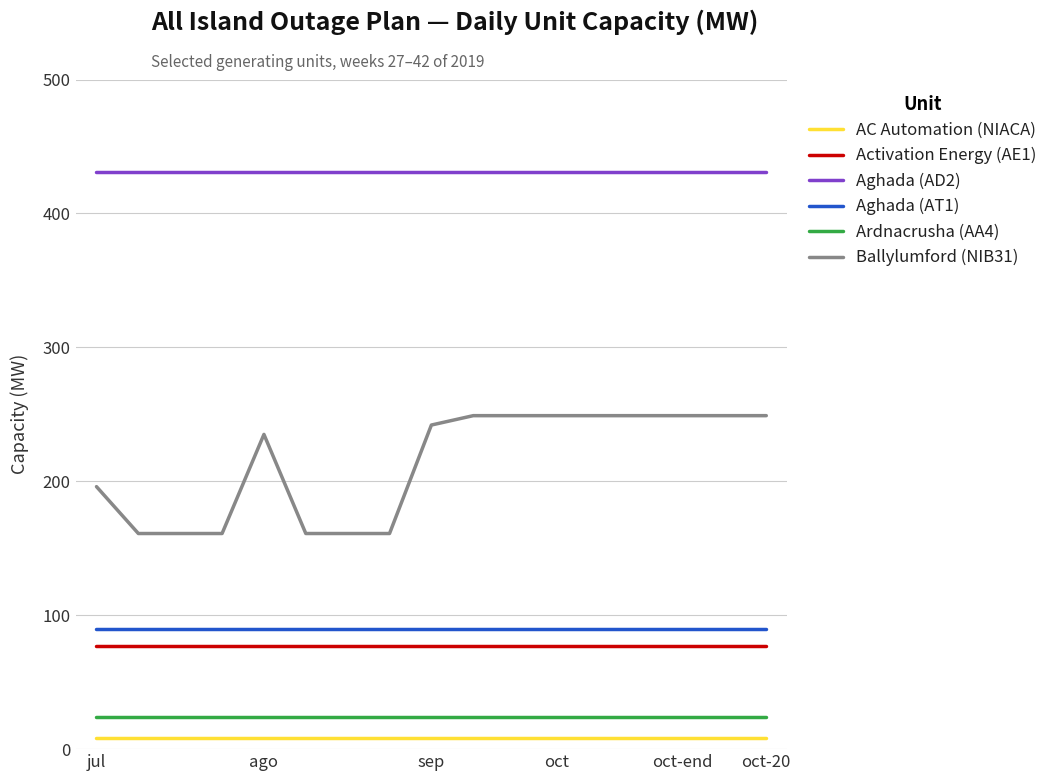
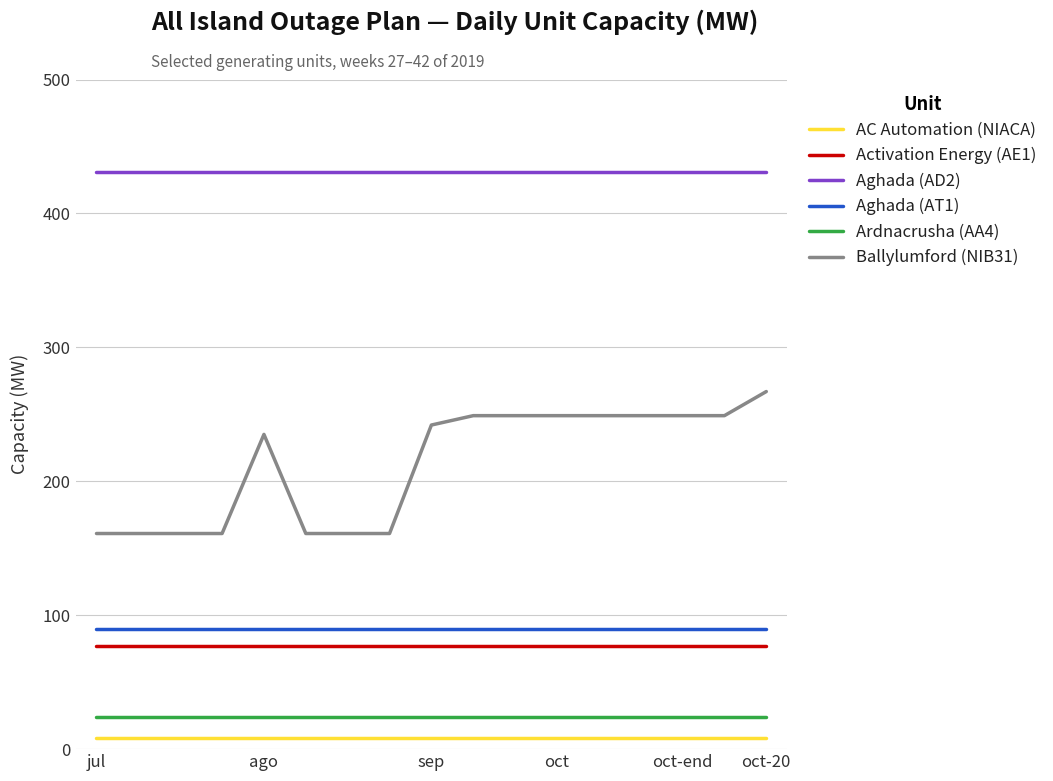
  {
    "AC Automation (NIACA)": {
      "jul": 8,
      "ago": 8,
      "sep": 8,
      "oct": 8,
      "oct-end": 8,
      "oct-20": 8
    },
    "Activation Energy (AE1)": {
      "jul": 77,
      "ago": 77,
      "sep": 77,
      "oct": 77,
      "oct-end": 77,
      "oct-20": 77
    },
    "Aghada (AD2)": {
      "jul": 431,
      "ago": 431,
      "sep": 431,
      "oct": 431,
      "oct-end": 431,
      "oct-20": 431
    },
    "Aghada (AT1)": {
      "jul": 90,
      "ago": 90,
      "sep": 90,
      "oct": 90,
      "oct-end": 90,
      "oct-20": 90
    },
    "Ardnacrusha (AA4)": {
      "jul": 24,
      "ago": 24,
      "sep": 24,
      "oct": 24,
      "oct-end": 24,
      "oct-20": 24
    },
    "Ballylumford (NIB31)": {
-     "jul": 196,
+     "jul": 161,
      "ago": 235,
      "sep": 242,
      "oct": 249,
      "oct-end": 249,
-     "oct-20": 249
+     "oct-20": 267
    }
  }
